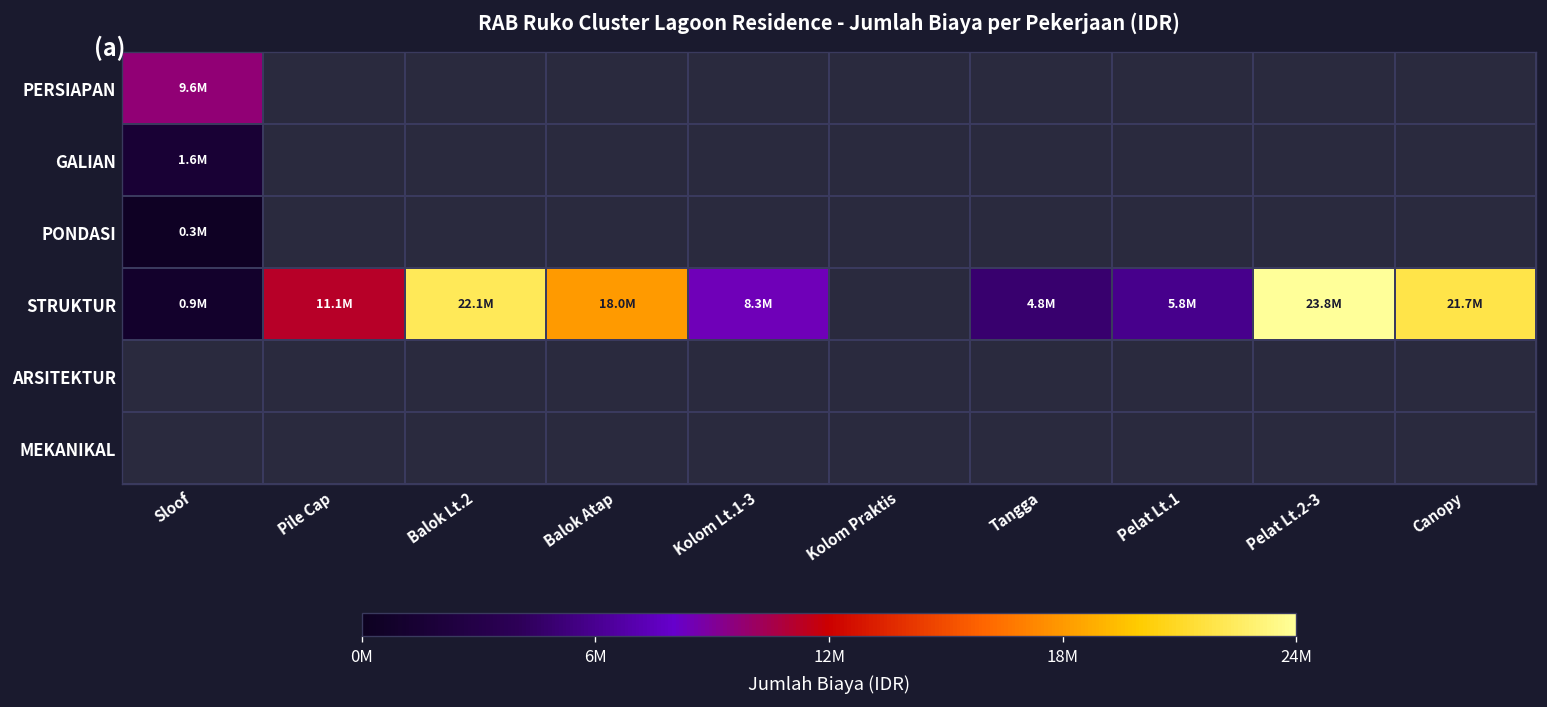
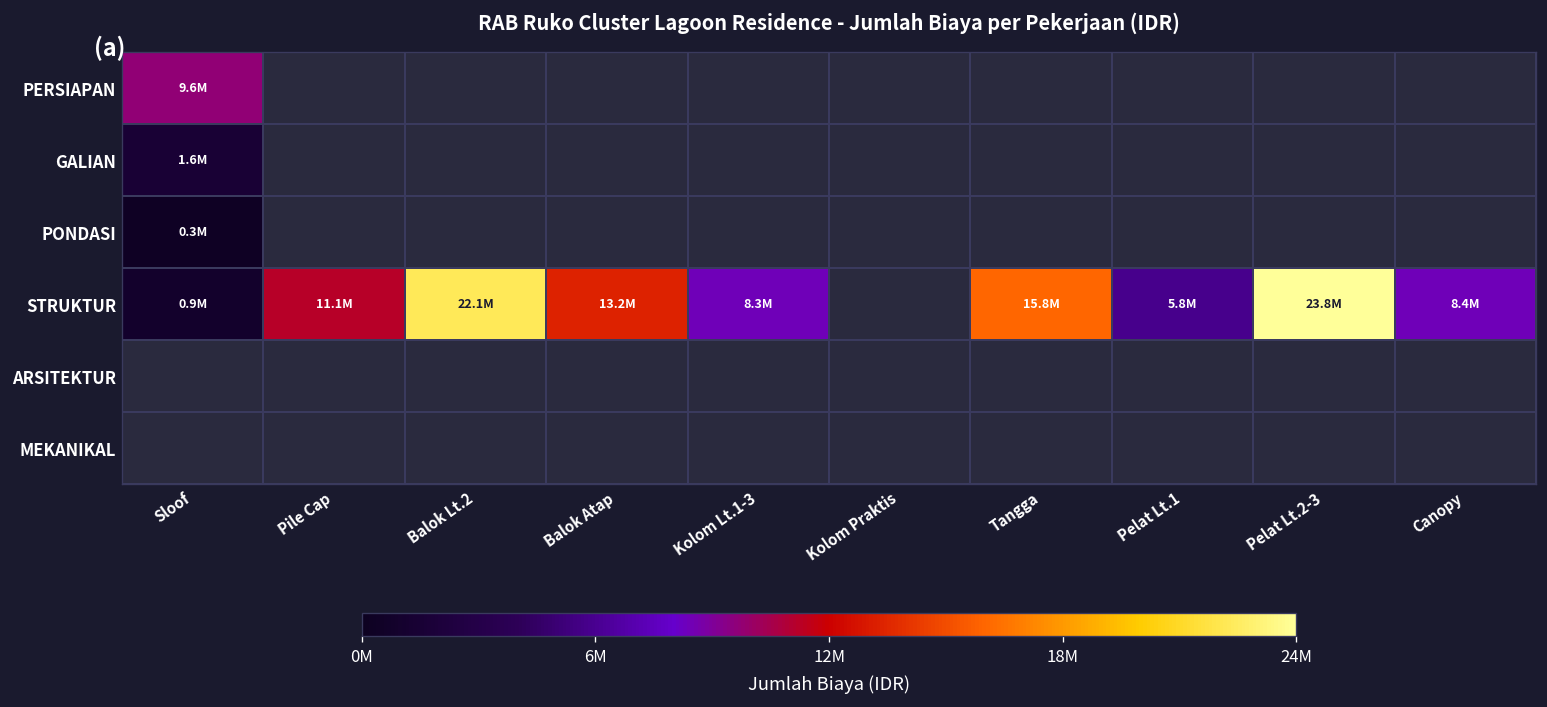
  {
    "PERSIAPAN": {
      "Sloof": "9.6M"
    },
    "GALIAN": {
      "Sloof": "1.6M"
    },
    "PONDASI": {
      "Sloof": "0.3M"
    },
    "STRUKTUR": {
      "Sloof": "0.9M",
      "Pile Cap": "11.1M",
      "Balok Lt.2": "22.1M",
-     "Balok Atap": "18.0M",
+     "Balok Atap": "13.2M",
      "Kolom Lt.1-3": "8.3M",
-     "Tangga": "4.8M",
+     "Tangga": "15.8M",
      "Pelat Lt.1": "5.8M",
      "Pelat Lt.2-3": "23.8M",
-     "Canopy": "21.7M"
+     "Canopy": "8.4M"
    }
  }
